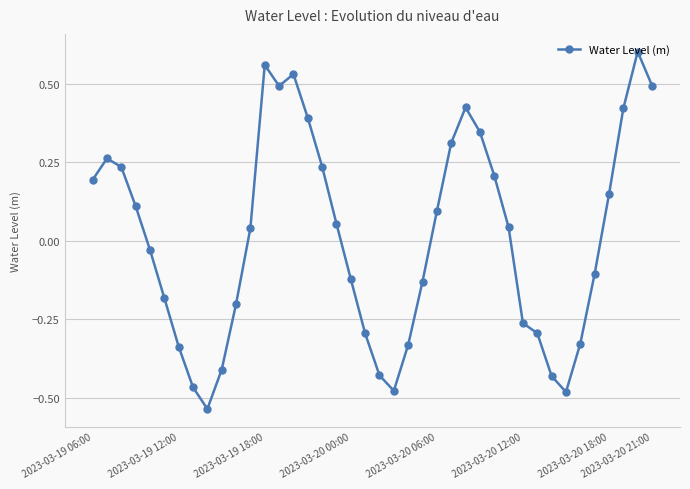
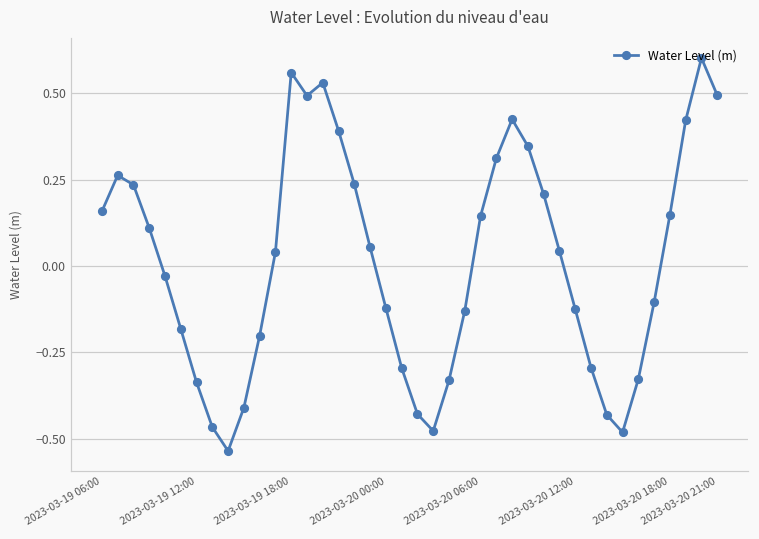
  {
-   "2023-03-19 06:00": 0.19,
+   "2023-03-19 06:00": 0.16,
    "2023-03-19 12:00": -0.34,
    "2023-03-19 18:00": 0.56,
    "2023-03-20 00:00": -0.12,
-   "2023-03-20 06:00": 0.09,
-   "2023-03-20 12:00": -0.26,
+   "2023-03-20 06:00": 0.14,
+   "2023-03-20 12:00": -0.13,
    "2023-03-20 18:00": 0.15,
    "2023-03-20 21:00": 0.49
  }
